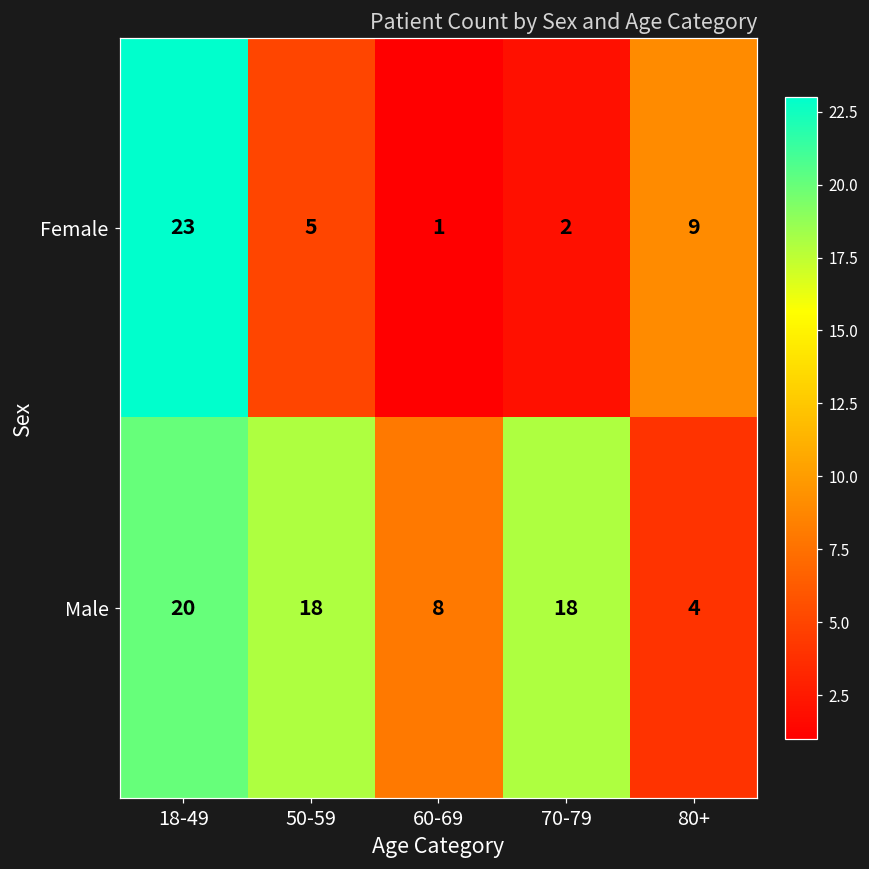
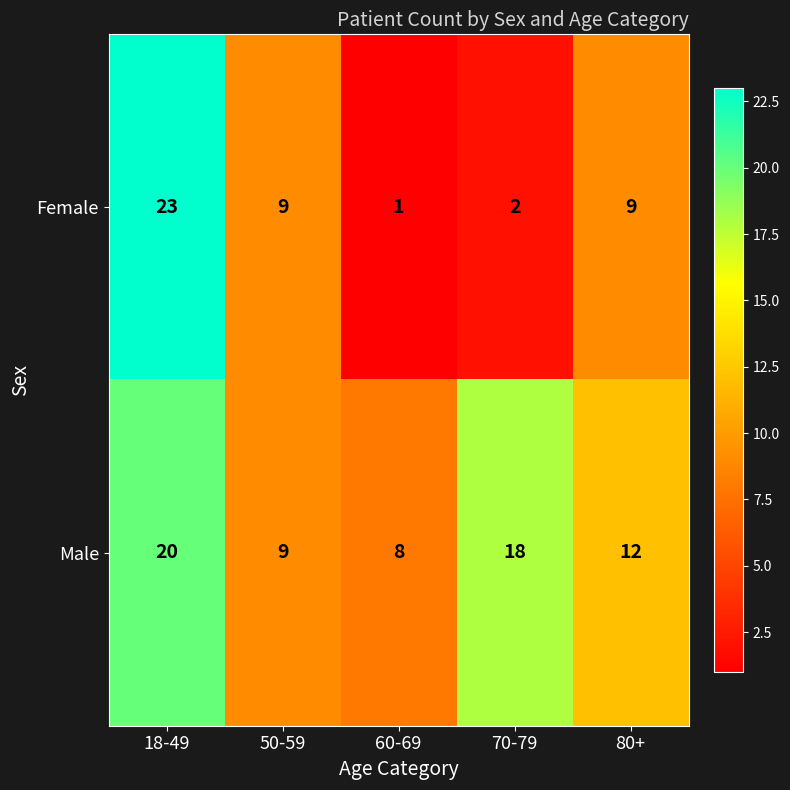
  {
    "Female": {
      "18-49": 23,
-     "50-59": 5,
+     "50-59": 9,
      "60-69": 1,
      "70-79": 2,
      "80+": 9
    },
    "Male": {
      "18-49": 20,
-     "50-59": 18,
+     "50-59": 9,
      "60-69": 8,
      "70-79": 18,
-     "80+": 4
+     "80+": 12
    }
  }
